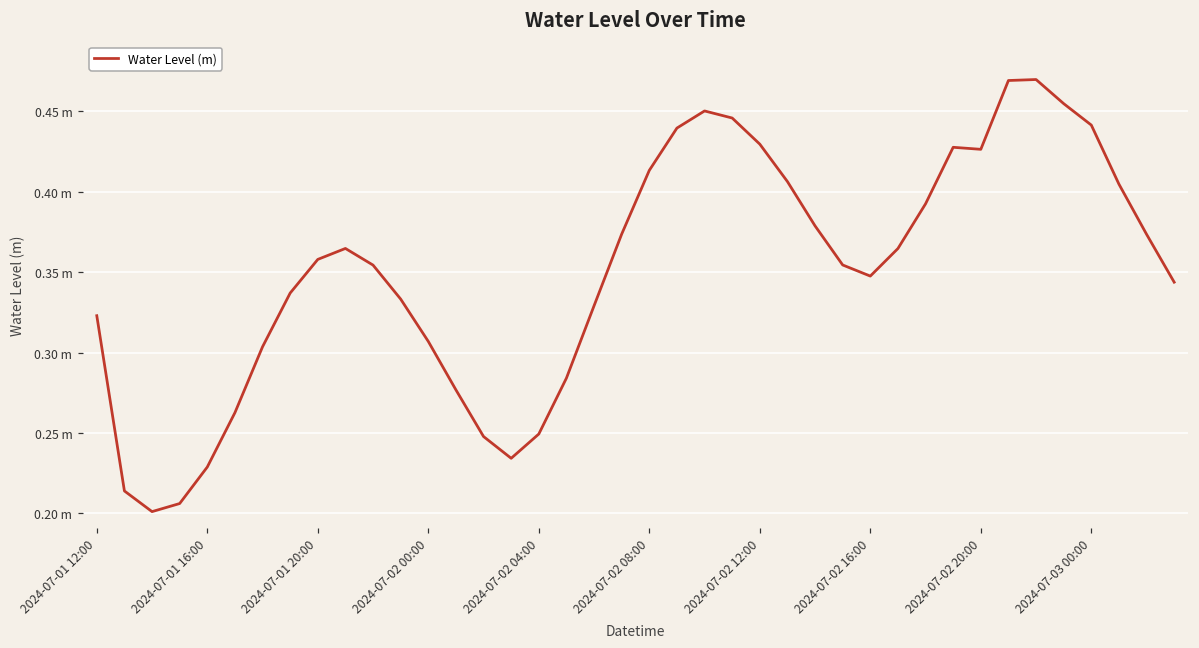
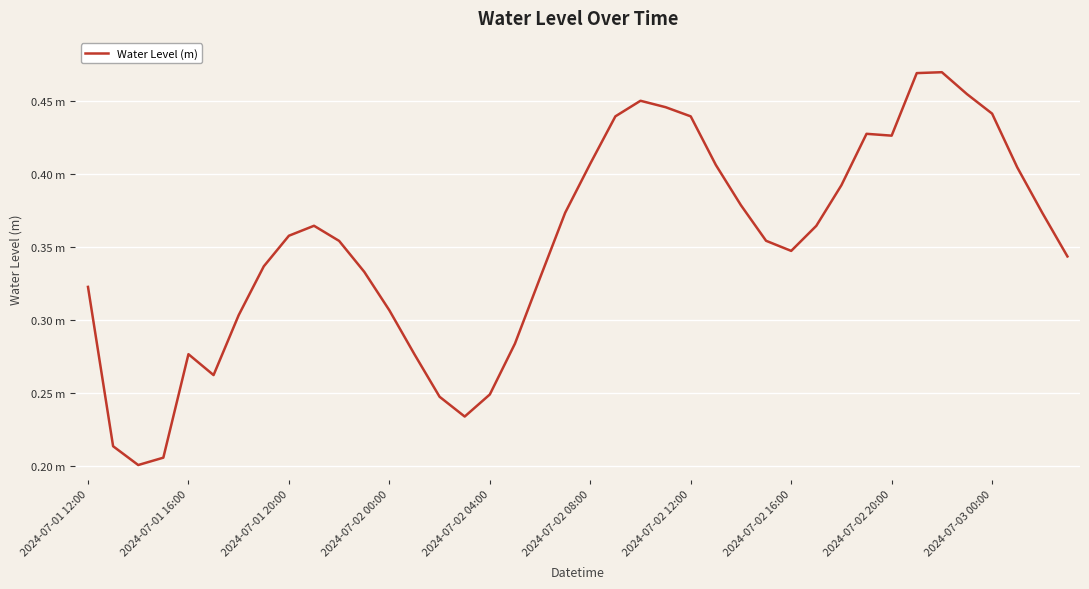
  {
    "2024-07-01 12:00": "0.323 m",
-   "2024-07-01 16:00": "0.229 m",
+   "2024-07-01 16:00": "0.277 m",
    "2024-07-01 20:00": "0.358 m",
    "2024-07-02 00:00": "0.307 m",
    "2024-07-02 04:00": "0.249 m",
-   "2024-07-02 08:00": "0.413 m",
-   "2024-07-02 12:00": "0.430 m",
+   "2024-07-02 08:00": "0.407 m",
+   "2024-07-02 12:00": "0.440 m",
    "2024-07-02 16:00": "0.348 m",
    "2024-07-02 20:00": "0.426 m",
    "2024-07-03 00:00": "0.442 m"
  }
